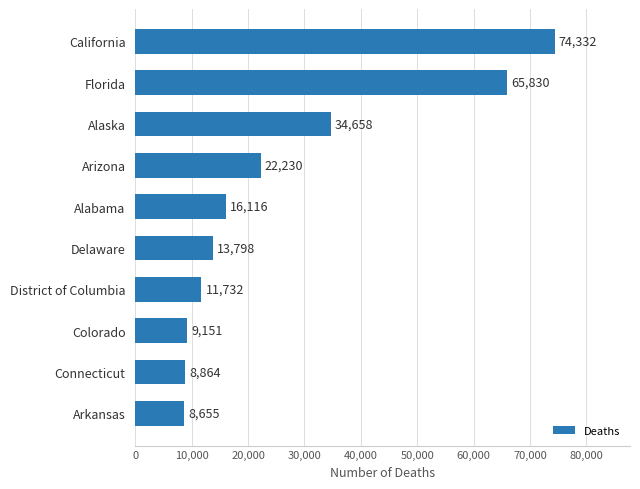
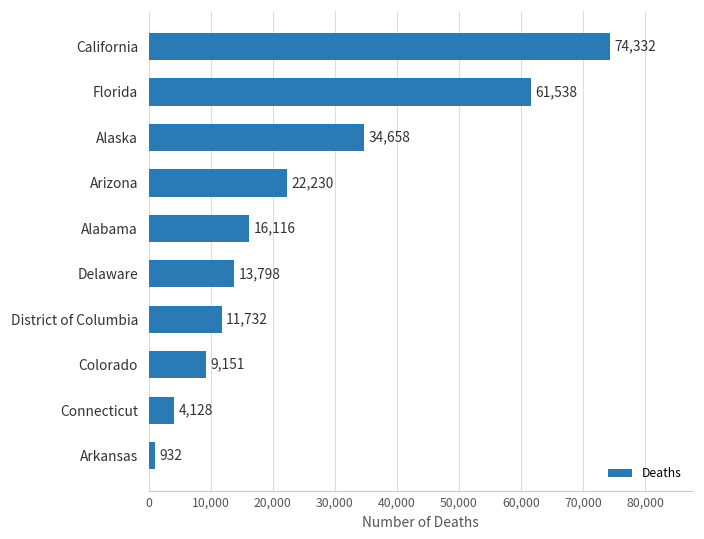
  {
    "California": "74,332",
-   "Florida": "65,830",
+   "Florida": "61,538",
    "Alaska": "34,658",
    "Arizona": "22,230",
    "Alabama": "16,116",
    "Delaware": "13,798",
    "District of Columbia": "11,732",
    "Colorado": "9,151",
-   "Connecticut": "8,864",
-   "Arkansas": "8,655"
+   "Connecticut": "4,128",
+   "Arkansas": "932"
  }
